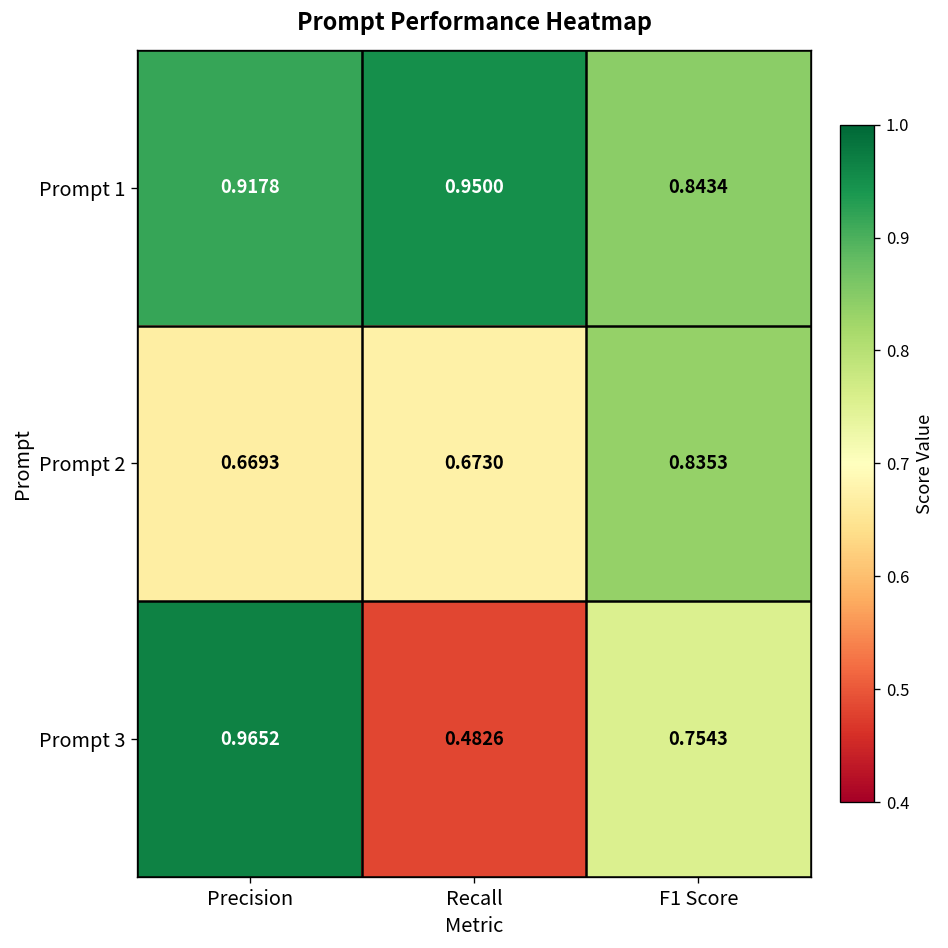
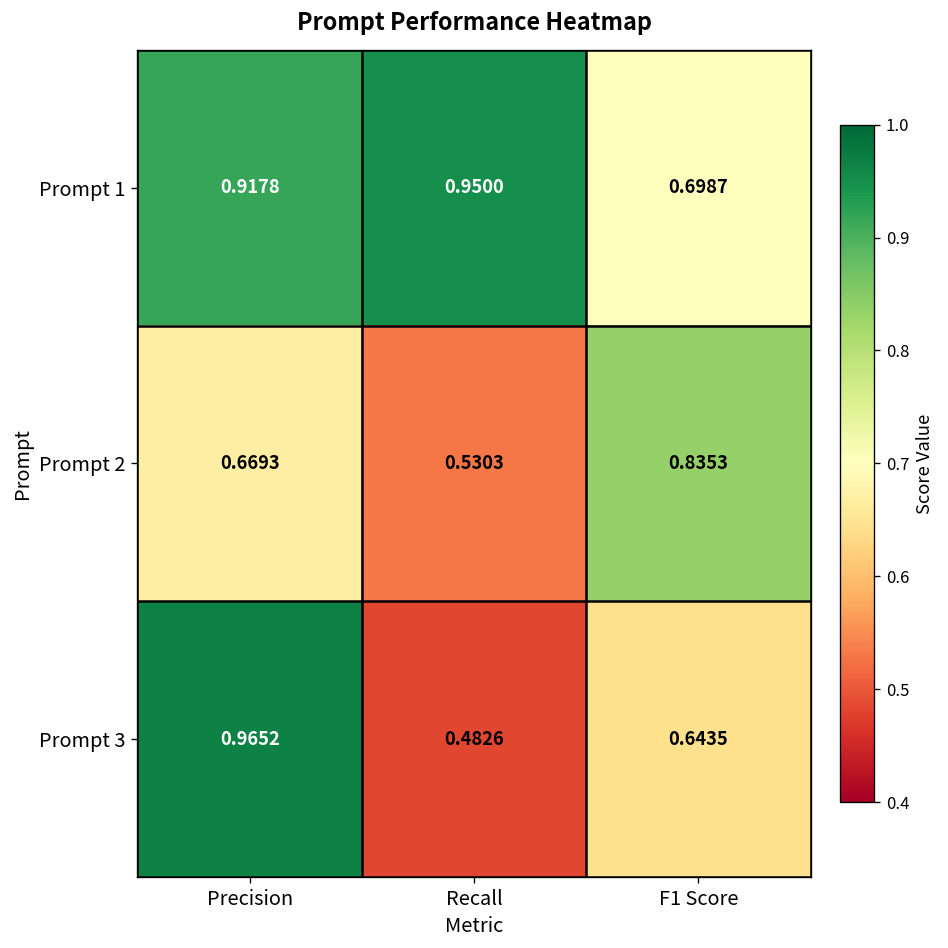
  {
    "Prompt 1": {
      "Precision": 0.9178,
      "Recall": 0.9500,
-     "F1 Score": 0.8434
+     "F1 Score": 0.6987
    },
    "Prompt 2": {
      "Precision": 0.6693,
-     "Recall": 0.6730,
+     "Recall": 0.5303,
      "F1 Score": 0.8353
    },
    "Prompt 3": {
      "Precision": 0.9652,
      "Recall": 0.4826,
-     "F1 Score": 0.7543
+     "F1 Score": 0.6435
    }
  }
